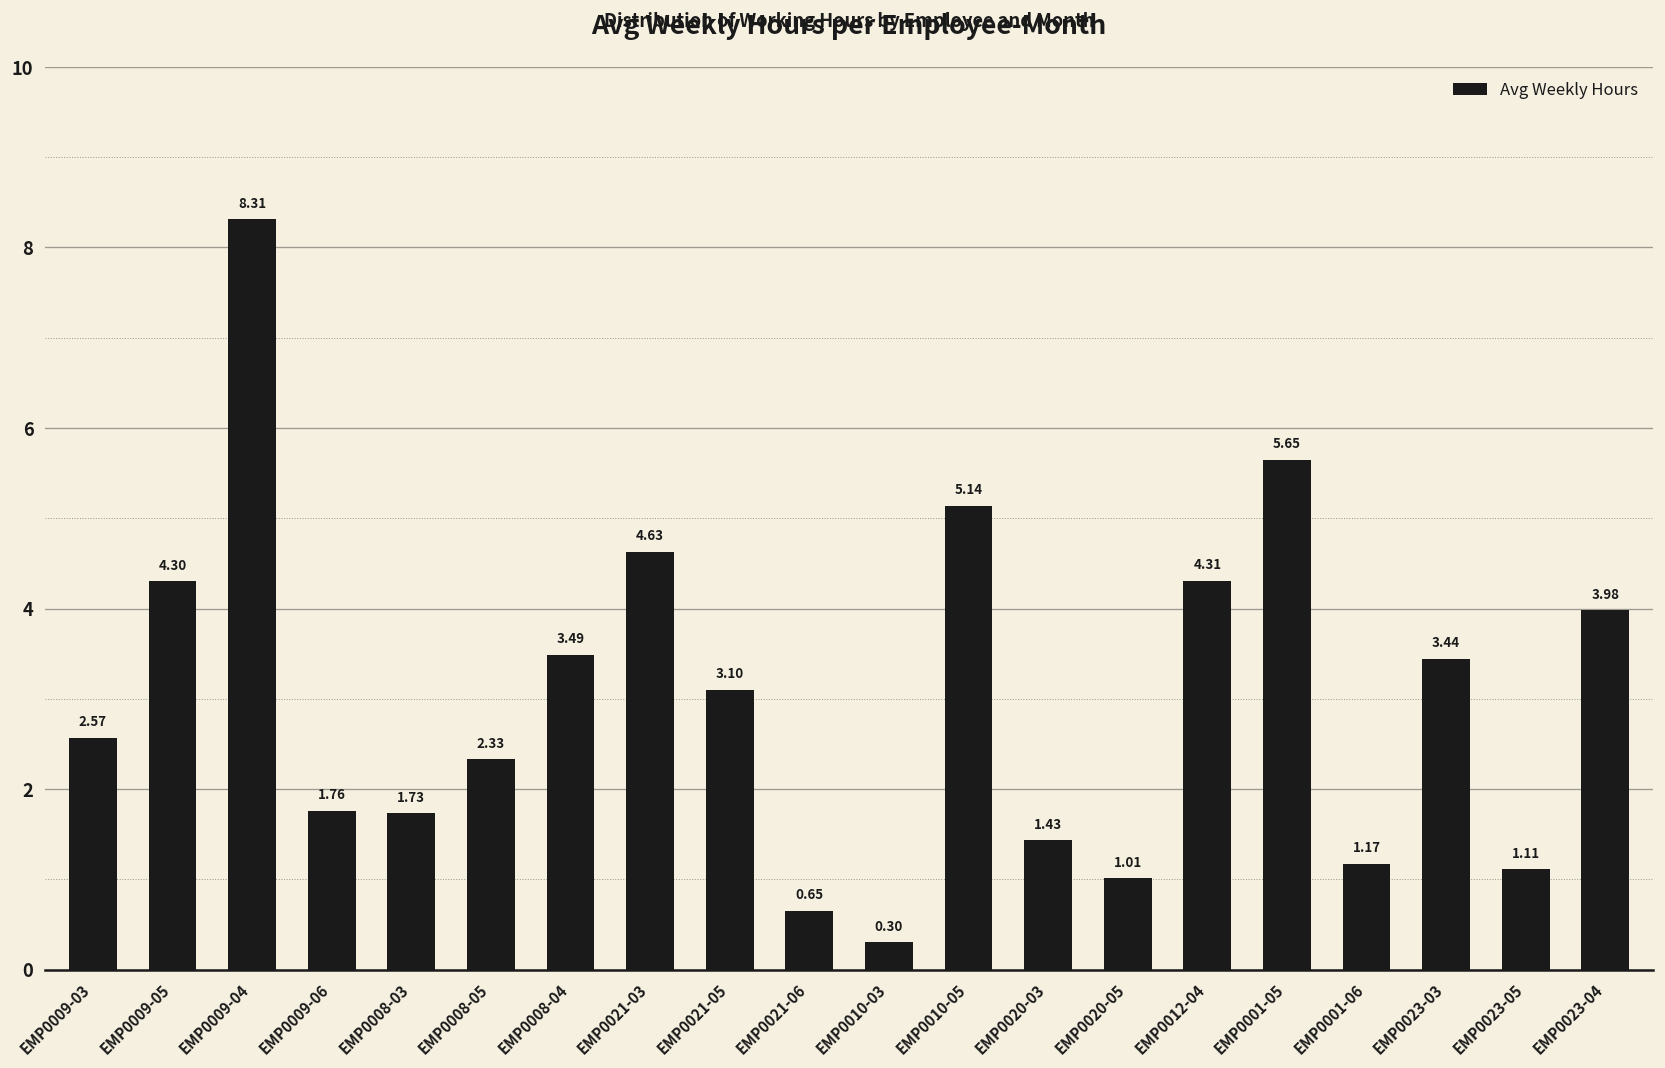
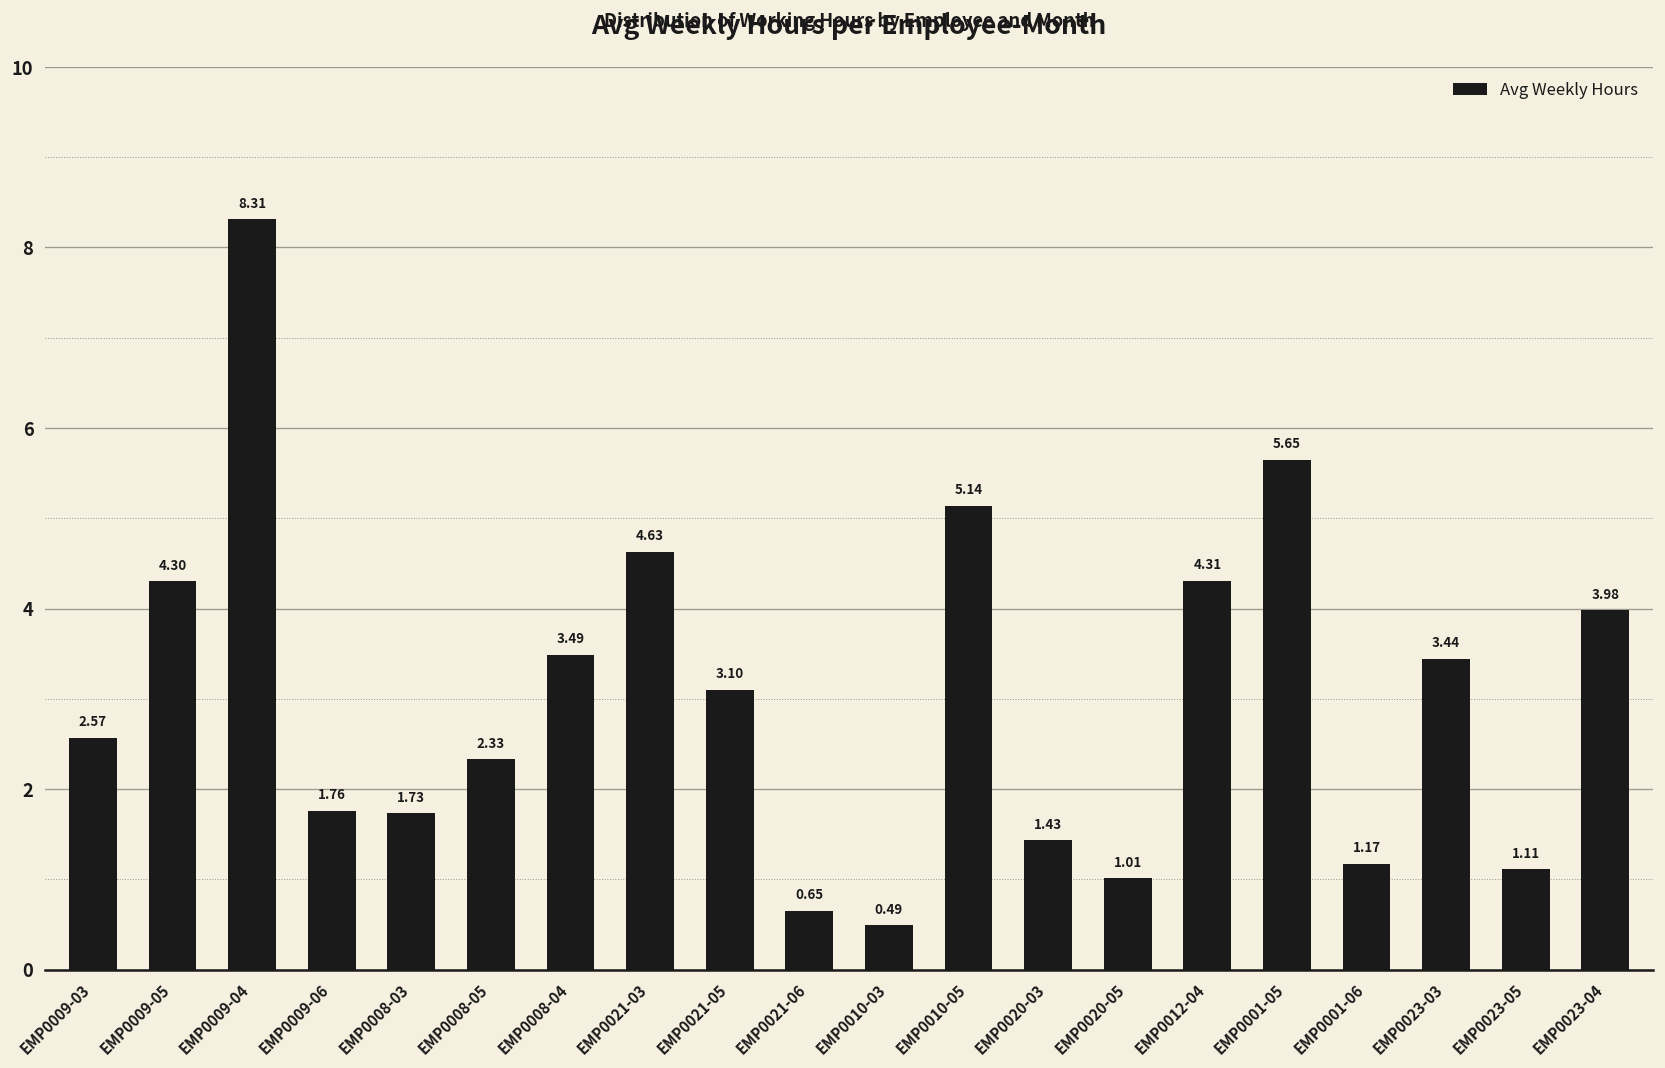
  {
    "EMP0009-03": 2.57,
    "EMP0009-05": 4.30,
    "EMP0009-04": 8.31,
    "EMP0009-06": 1.76,
    "EMP0008-03": 1.73,
    "EMP0008-05": 2.33,
    "EMP0008-04": 3.49,
    "EMP0021-03": 4.63,
    "EMP0021-05": 3.10,
    "EMP0021-06": 0.65,
-   "EMP0010-03": 0.30,
+   "EMP0010-03": 0.49,
    "EMP0010-05": 5.14,
    "EMP0020-03": 1.43,
    "EMP0020-05": 1.01,
    "EMP0012-04": 4.31,
    "EMP0001-05": 5.65,
    "EMP0001-06": 1.17,
    "EMP0023-03": 3.44,
    "EMP0023-05": 1.11,
    "EMP0023-04": 3.98
  }
